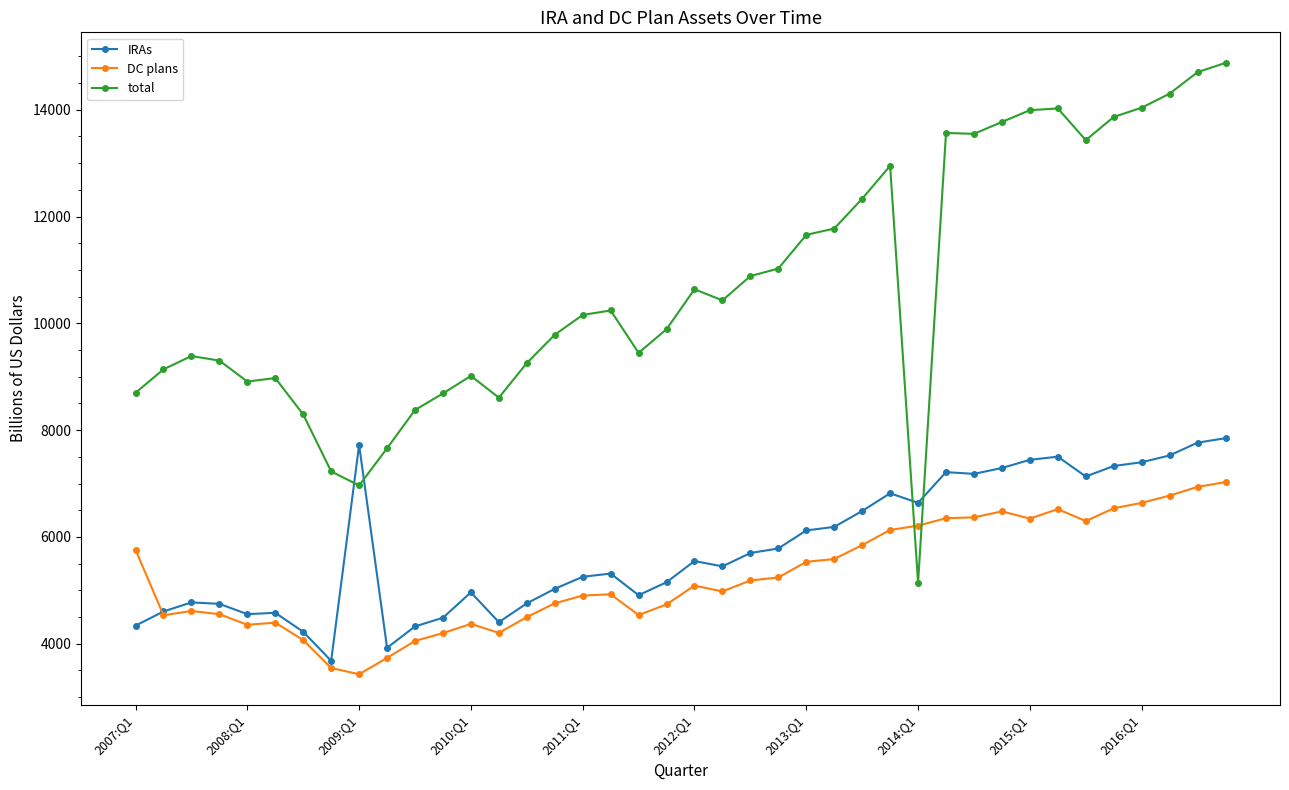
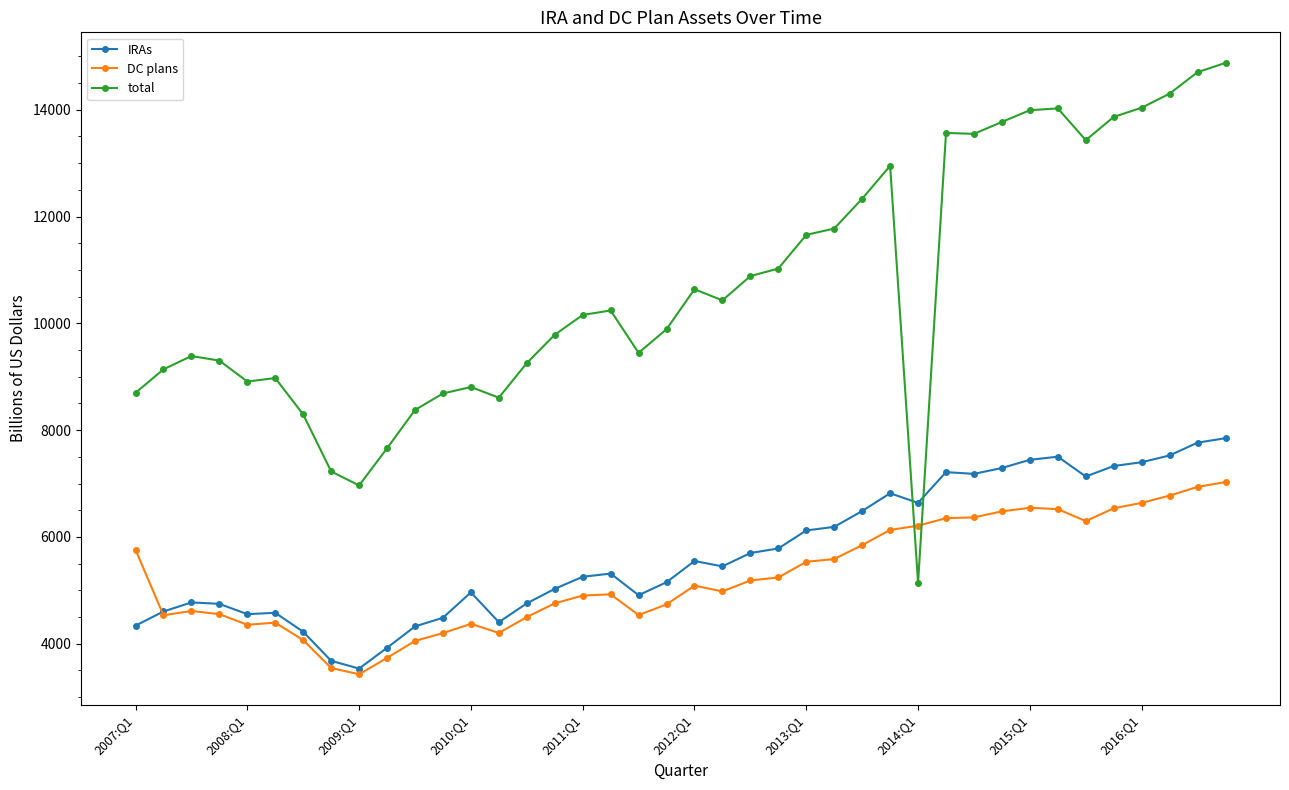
  {
    "IRAs": {
      "2007:Q1": 4300,
      "2008:Q1": 4600,
-     "2009:Q1": 7700,
+     "2009:Q1": 3500,
      "2010:Q1": 5000,
      "2011:Q1": 5300,
      "2012:Q1": 5600,
      "2013:Q1": 6100,
      "2014:Q1": 6600,
      "2015:Q1": 7400,
      "2016:Q1": 7400
    },
    "DC plans": {
      "2007:Q1": 5800,
      "2008:Q1": 4400,
      "2009:Q1": 3400,
      "2010:Q1": 4400,
      "2011:Q1": 4900,
      "2012:Q1": 5100,
      "2013:Q1": 5500,
      "2014:Q1": 6200,
-     "2015:Q1": 6300,
+     "2015:Q1": 6500,
      "2016:Q1": 6600
    },
    "total": {
      "2007:Q1": 8700,
      "2008:Q1": 8900,
      "2009:Q1": 7000,
-     "2010:Q1": 9000,
+     "2010:Q1": 8800,
      "2011:Q1": 10200,
      "2012:Q1": 10600,
      "2013:Q1": 11700,
      "2014:Q1": 5100,
      "2015:Q1": 14000,
      "2016:Q1": 14000
    }
  }
